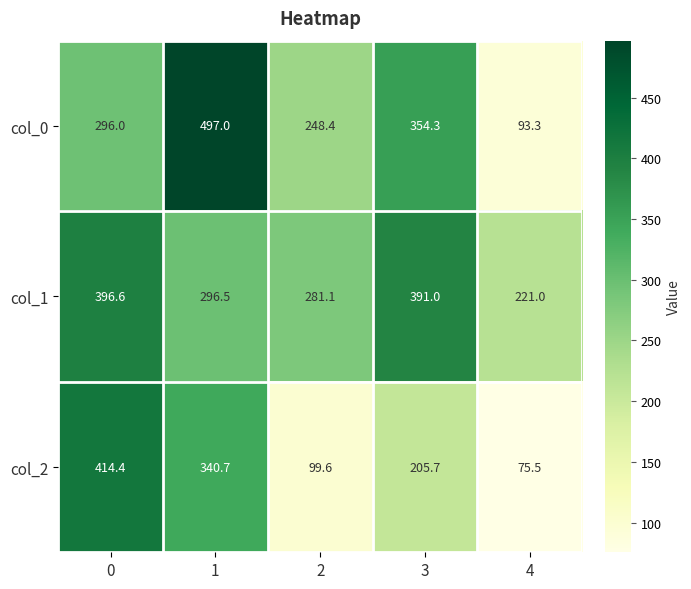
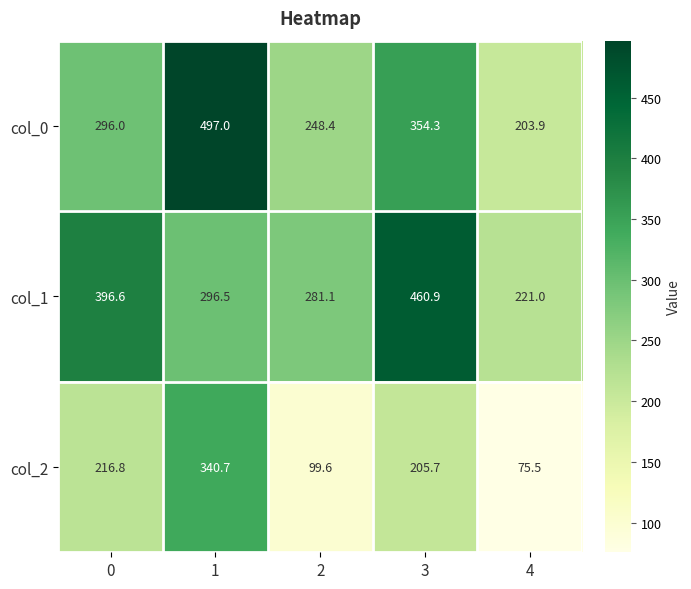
  {
    "col_0": {
      "0": 296.0,
      "1": 497.0,
      "2": 248.4,
      "3": 354.3,
-     "4": 93.3
+     "4": 203.9
    },
    "col_1": {
      "0": 396.6,
      "1": 296.5,
      "2": 281.1,
-     "3": 391.0,
+     "3": 460.9,
      "4": 221.0
    },
    "col_2": {
-     "0": 414.4,
+     "0": 216.8,
      "1": 340.7,
      "2": 99.6,
      "3": 205.7,
      "4": 75.5
    }
  }
